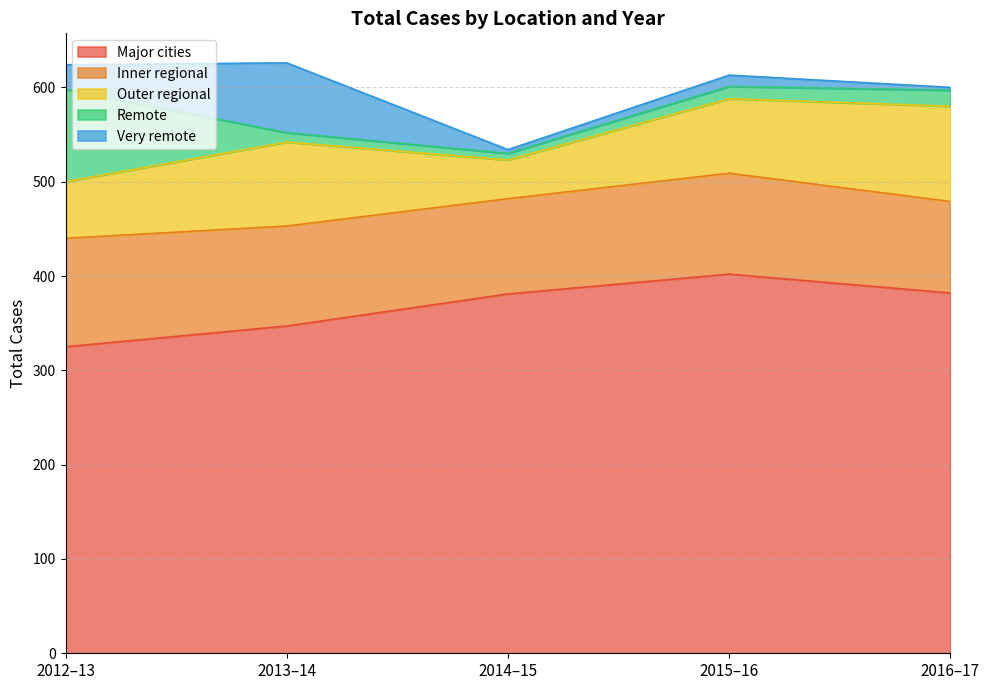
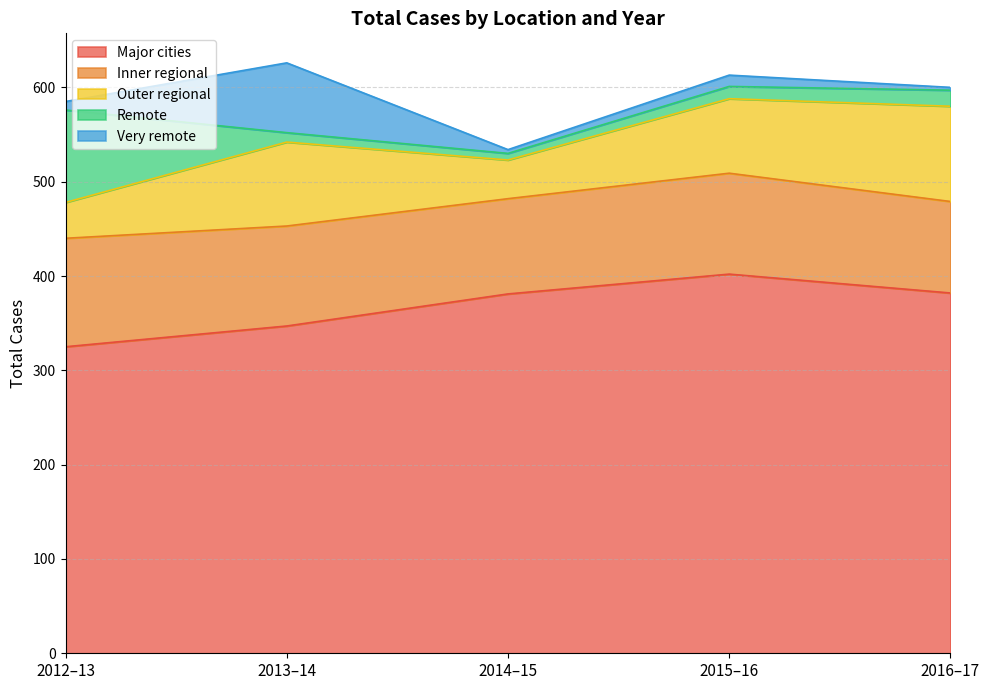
  {
    "Outer regional": {
-     "2012–13": 60,
+     "2012–13": 40,
      "2013–14": 90,
      "2014–15": 40,
      "2015–16": 80,
      "2016–17": 100
    },
    "Remote": {
      "2012–13": 100,
      "2013–14": 10,
      "2014–15": 10,
      "2015–16": 10,
      "2016–17": 20
    },
    "Very remote": {
-     "2012–13": 30,
+     "2012–13": 10,
      "2013–14": 70,
      "2014–15": 0,
      "2015–16": 10,
      "2016–17": 0
    }
  }
